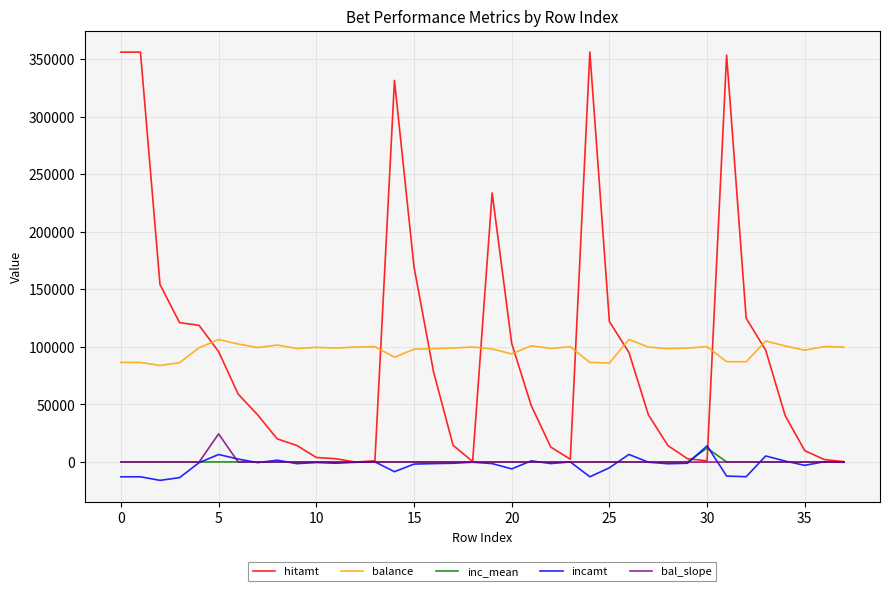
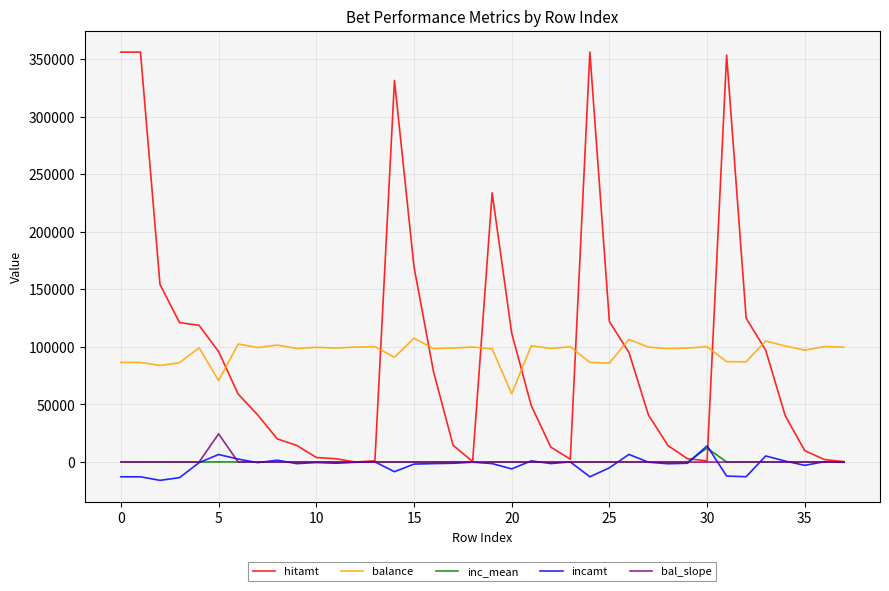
  {
    "hitamt": {
      "0": 356000,
      "5": 96000,
      "10": 4000,
      "15": 169000,
-     "20": 103000,
+     "20": 112000,
      "25": 122000,
      "35": 10000
    },
    "balance": {
      "0": 87000,
-     "5": 106000,
+     "5": 71000,
      "10": 100000,
-     "15": 98000,
-     "20": 94000,
+     "15": 108000,
+     "20": 59000,
      "25": 86000,
      "30": 100000,
      "35": 97000
    },
    "inc_mean": {
      "5": 0
    },
    "incamt": {
      "0": -13000,
      "5": 7000,
      "20": -6000,
      "25": -5000,
      "35": -3000
    },
    "bal_slope": {
      "5": 24000
    }
  }
